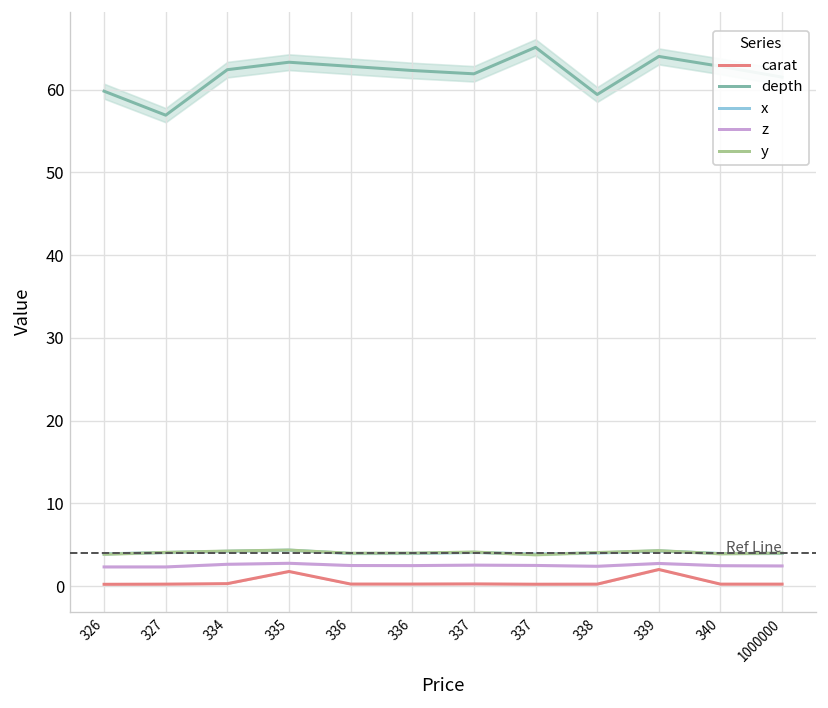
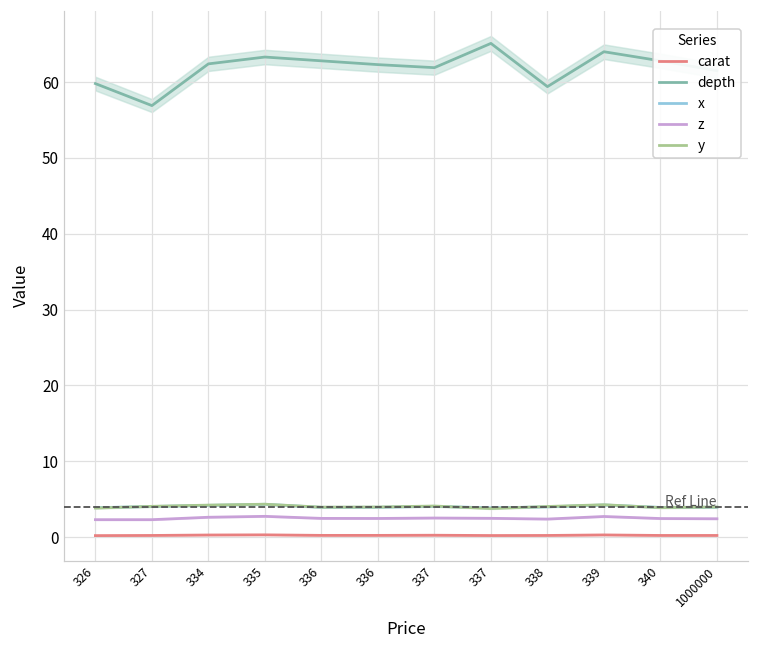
  {
    "carat": {
-     "335": 2,
-     "339": 2
+     "335": 0,
+     "339": 0
    }
  }
